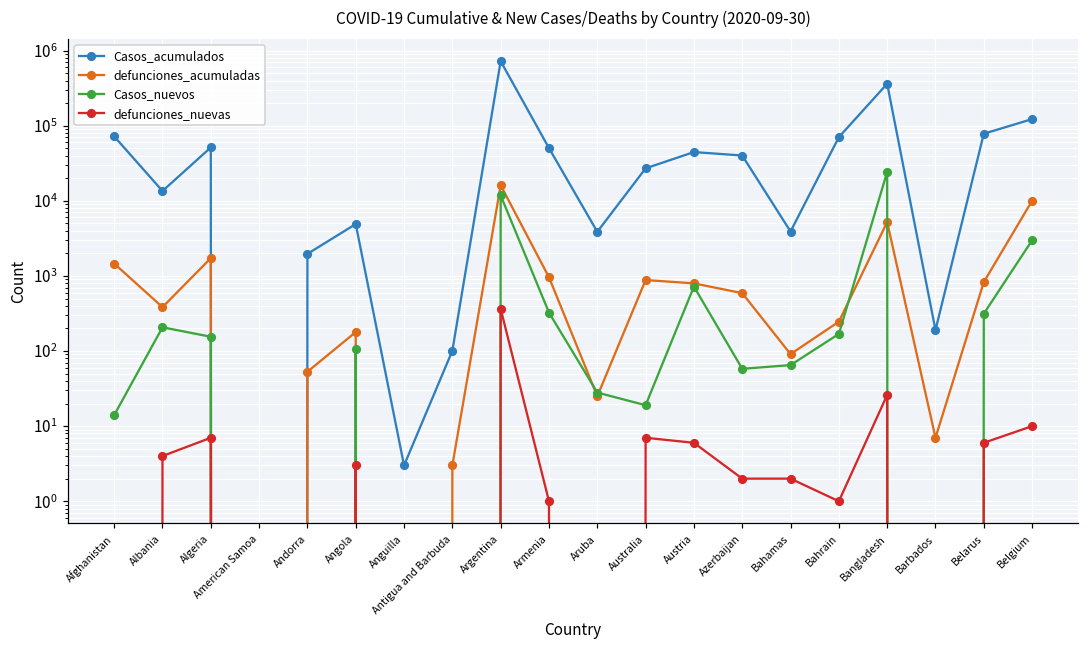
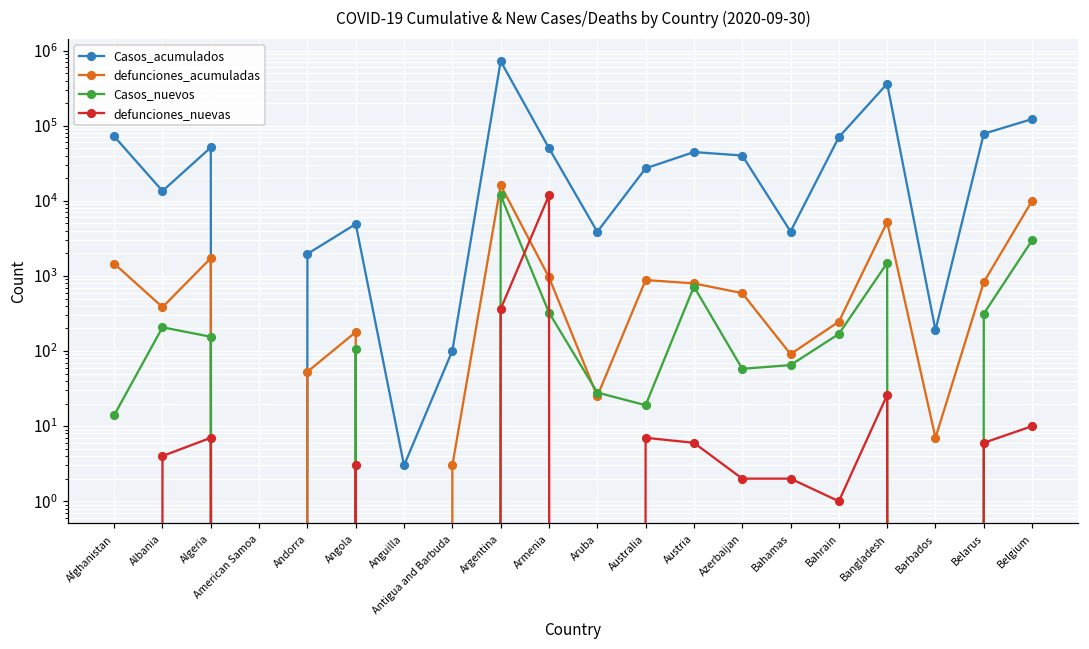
  {
    "Casos_acumulados": {
      "Afghanistan": 70000,
      "Albania": 14000,
      "Algeria": 50000,
      "Andorra": 2000,
      "Angola": 5000,
      "Anguilla": 3,
      "Antigua and Barbuda": 100,
      "Argentina": 700000,
      "Armenia": 50000,
      "Aruba": 4000,
      "Australia": 27000,
      "Austria": 40000,
      "Azerbaijan": 40000,
      "Bahamas": 4000,
      "Bahrain": 70000,
      "Bangladesh": 400000,
      "Barbados": 190,
      "Belarus": 80000,
      "Belgium": 120000
    },
    "defunciones_acumuladas": {
      "Afghanistan": 1500,
      "Albania": 400,
      "Algeria": 1700,
      "Andorra": 50,
      "Angola": 180,
      "Antigua and Barbuda": 3,
      "Argentina": 16000,
      "Armenia": 1000,
      "Aruba": 25,
      "Australia": 900,
      "Austria": 800,
      "Azerbaijan": 600,
      "Bahamas": 90,
      "Bahrain": 250,
      "Bangladesh": 5000,
      "Barbados": 7,
      "Belarus": 800,
      "Belgium": 10000
    },
    "Casos_nuevos": {
      "Afghanistan": 14,
      "Albania": 210,
      "Algeria": 160,
      "Angola": 110,
      "Argentina": 12000,
      "Armenia": 300,
      "Aruba": 28,
      "Australia": 19,
      "Austria": 700,
      "Azerbaijan": 60,
      "Bahamas": 70,
      "Bahrain": 170,
-     "Bangladesh": 24000,
+     "Bangladesh": 1500,
      "Belarus": 300,
      "Belgium": 3000
    },
    "defunciones_nuevas": {
      "Albania": 4,
      "Algeria": 7,
      "Angola": 3,
      "Argentina": 400,
-     "Armenia": 1,
+     "Armenia": 12000,
      "Australia": 7,
      "Austria": 6,
      "Azerbaijan": 2,
      "Bahamas": 2,
      "Bahrain": 1,
      "Bangladesh": 26,
      "Belarus": 6,
      "Belgium": 10
    }
  }
